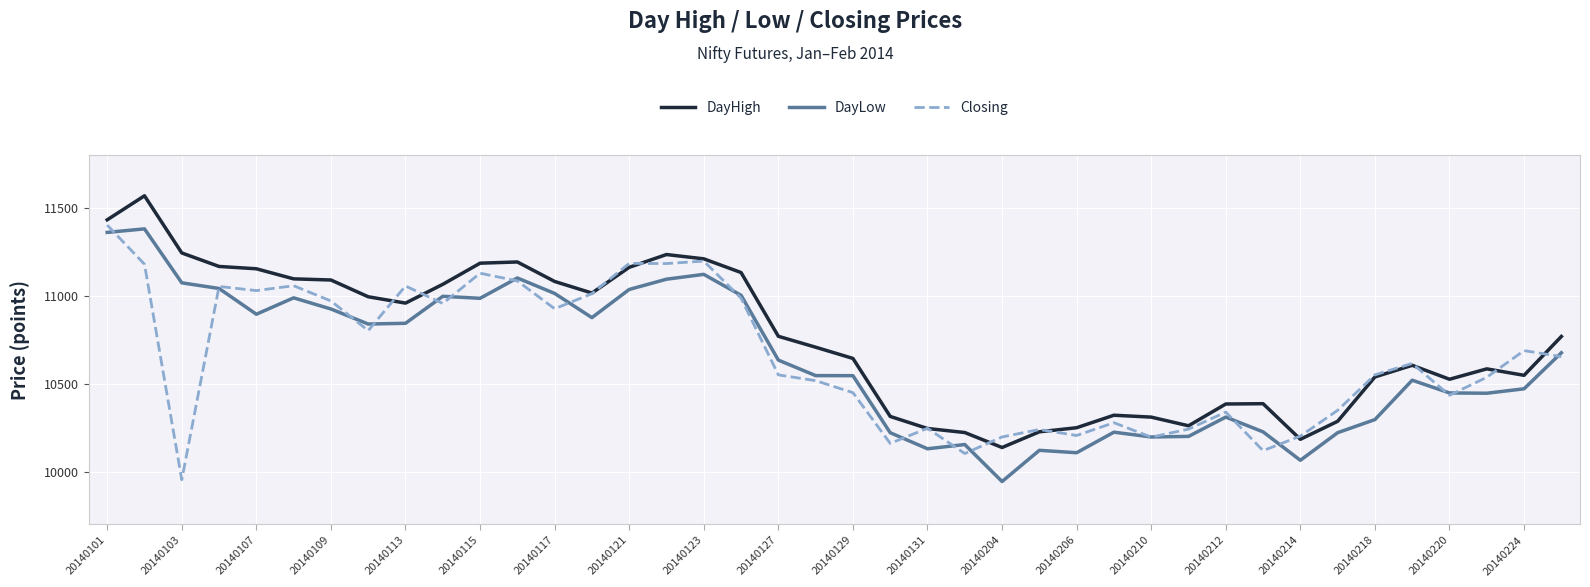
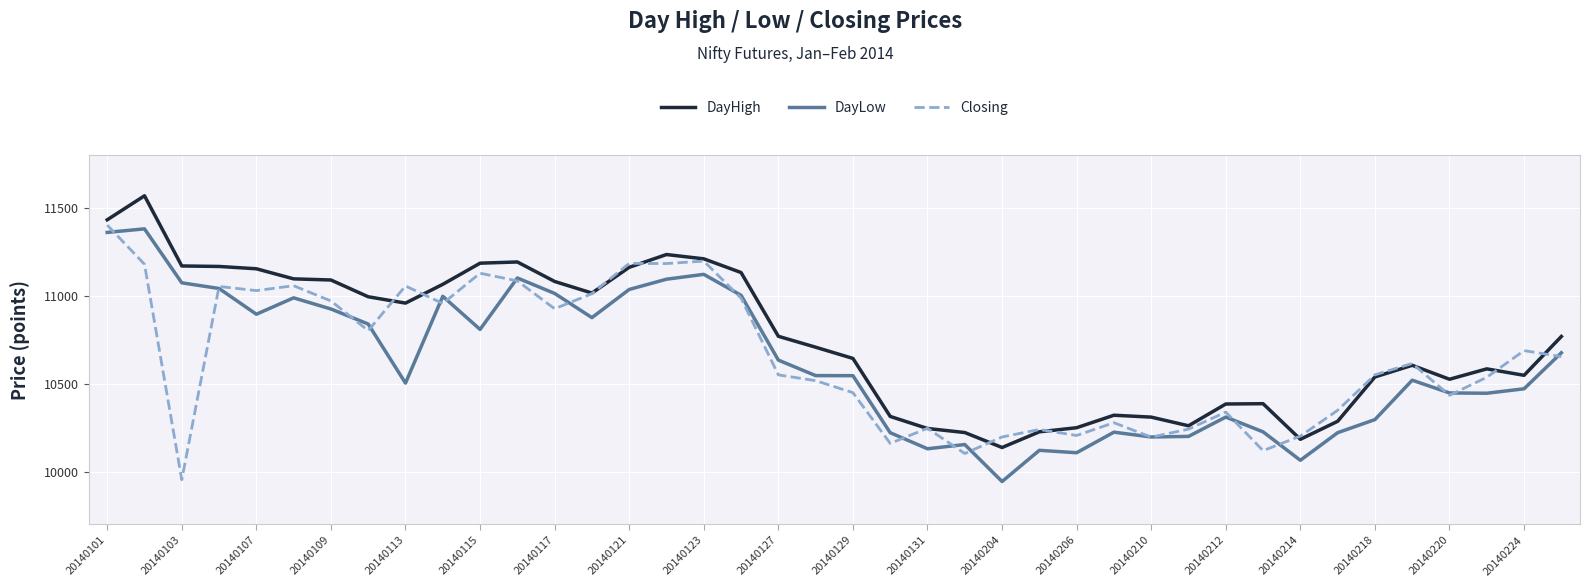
  {
    "DayHigh": {
      "20140101": 11430,
-     "20140103": 11240,
+     "20140103": 11170,
      "20140107": 11150,
      "20140109": 11090,
      "20140113": 10960,
      "20140115": 11190,
      "20140117": 11080,
      "20140121": 11160,
      "20140127": 10770,
      "20140129": 10640,
      "20140204": 10140,
      "20140206": 10250,
      "20140210": 10310,
      "20140212": 10380,
      "20140214": 10180,
      "20140220": 10530,
      "20140224": 10550
    },
    "DayLow": {
      "20140101": 11360,
      "20140103": 11070,
      "20140107": 10900,
      "20140109": 10930,
-     "20140113": 10840,
-     "20140115": 10990,
+     "20140113": 10500,
+     "20140115": 10810,
      "20140117": 11010,
      "20140121": 11040,
      "20140123": 11120,
      "20140127": 10630,
      "20140129": 10550,
      "20140131": 10130,
      "20140204": 9940,
      "20140206": 10110,
      "20140212": 10310,
      "20140214": 10060,
      "20140218": 10300,
      "20140224": 10470
    },
    "Closing": {
      "20140101": 11400,
      "20140103": 9950,
      "20140107": 11030,
      "20140109": 10970,
      "20140113": 11060,
      "20140115": 11130,
      "20140117": 10930,
      "20140121": 11180,
      "20140127": 10550,
      "20140129": 10450,
      "20140204": 10200,
      "20140206": 10210,
      "20140212": 10340,
      "20140214": 10200,
      "20140224": 10690
    }
  }
